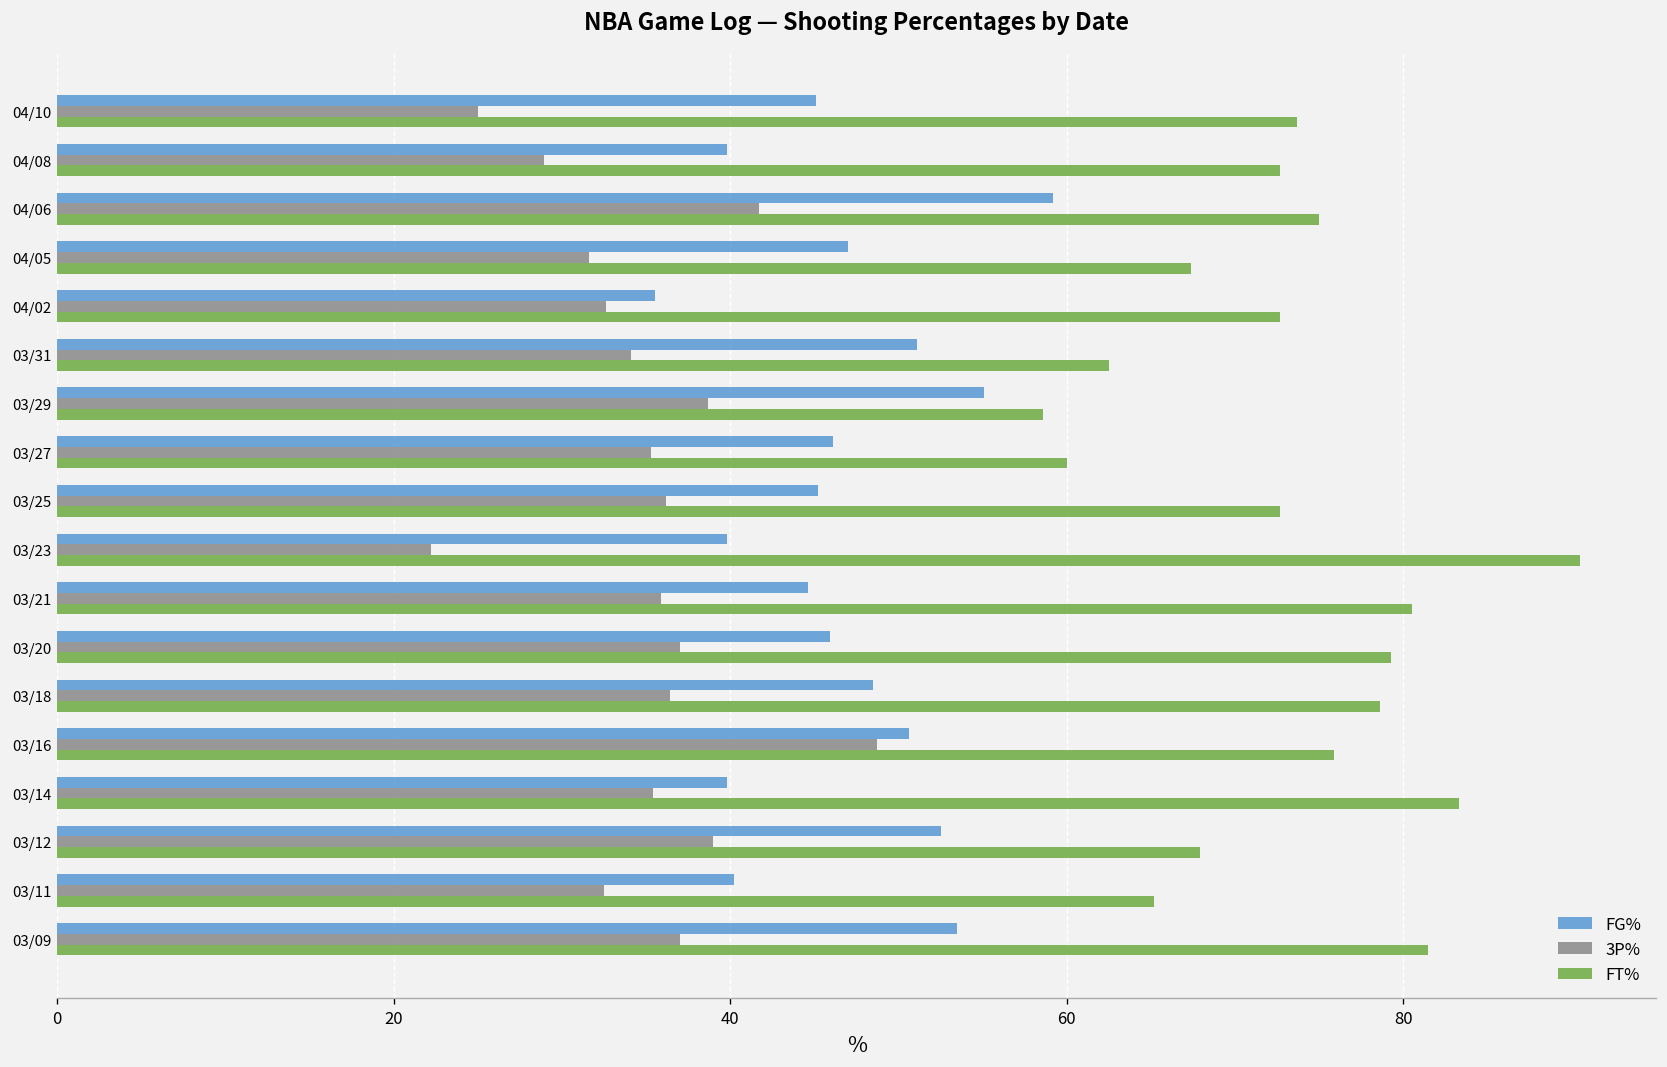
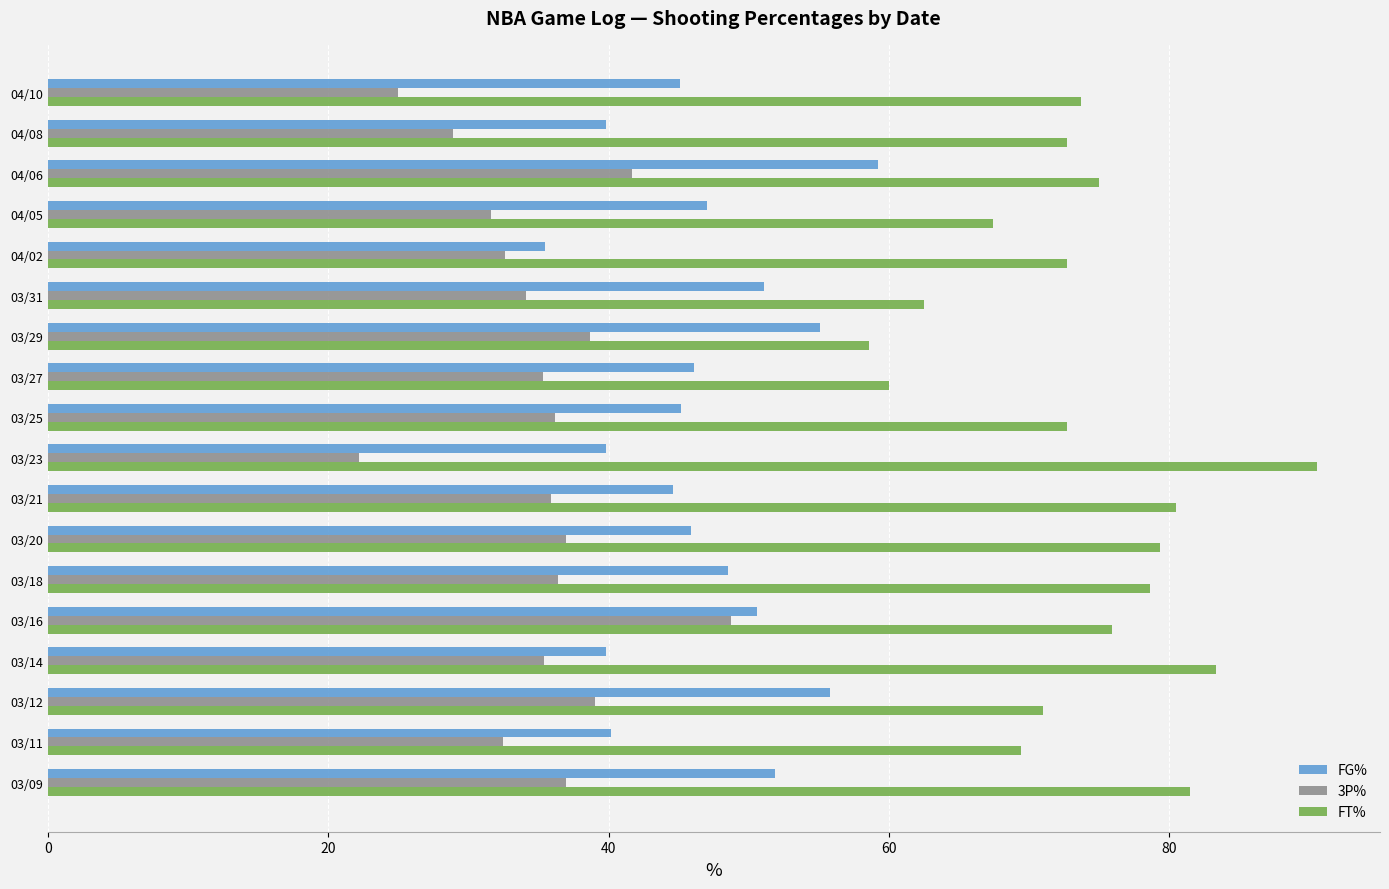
  {
    "FG%": {
      "04/10": 45.1,
      "04/08": 39.8,
      "04/06": 59.2,
      "04/05": 47.0,
      "04/02": 35.5,
      "03/31": 51.1,
      "03/29": 55.1,
      "03/27": 46.1,
      "03/25": 45.2,
      "03/23": 39.8,
      "03/21": 44.6,
      "03/20": 45.9,
      "03/18": 48.5,
      "03/16": 50.6,
      "03/14": 39.8,
-     "03/12": 52.5,
+     "03/12": 55.8,
      "03/11": 40.2,
-     "03/09": 53.5
+     "03/09": 51.9
    },
    "3P%": {
      "04/10": 25.0,
      "04/08": 28.9,
      "04/06": 41.7,
      "04/05": 31.6,
      "04/02": 32.6,
      "03/31": 34.1,
      "03/29": 38.7,
      "03/27": 35.3,
      "03/25": 36.2,
      "03/23": 22.2,
      "03/21": 35.9,
      "03/20": 37.0,
      "03/18": 36.4,
      "03/16": 48.7,
      "03/14": 35.4,
      "03/12": 39.0,
      "03/11": 32.5,
      "03/09": 37.0
    },
    "FT%": {
      "04/10": 73.7,
      "04/08": 72.7,
      "04/06": 75.0,
      "04/05": 67.4,
      "04/02": 72.7,
      "03/31": 62.5,
      "03/29": 58.6,
      "03/27": 60.0,
      "03/25": 72.7,
      "03/23": 90.5,
      "03/21": 80.5,
      "03/20": 79.3,
      "03/18": 78.6,
      "03/16": 75.9,
      "03/14": 83.3,
-     "03/12": 67.9,
-     "03/11": 65.2,
+     "03/12": 71.0,
+     "03/11": 69.4,
      "03/09": 81.5
    }
  }
